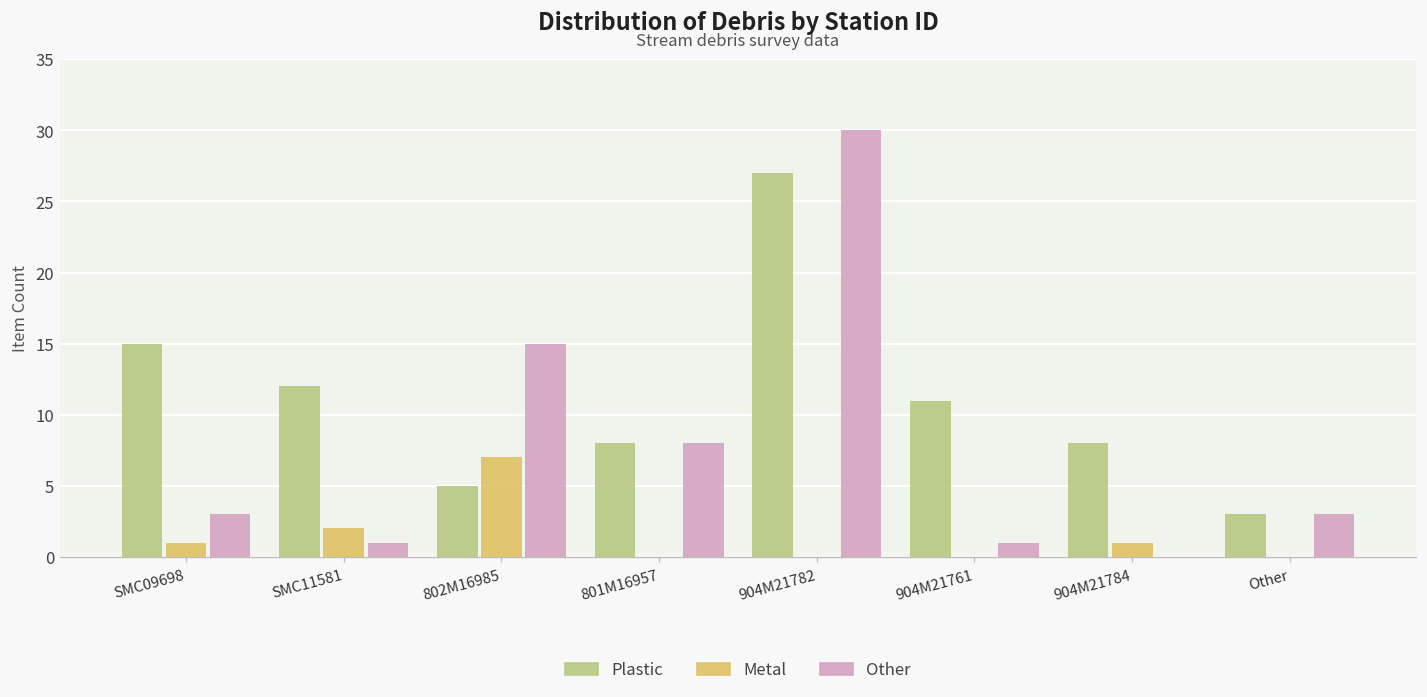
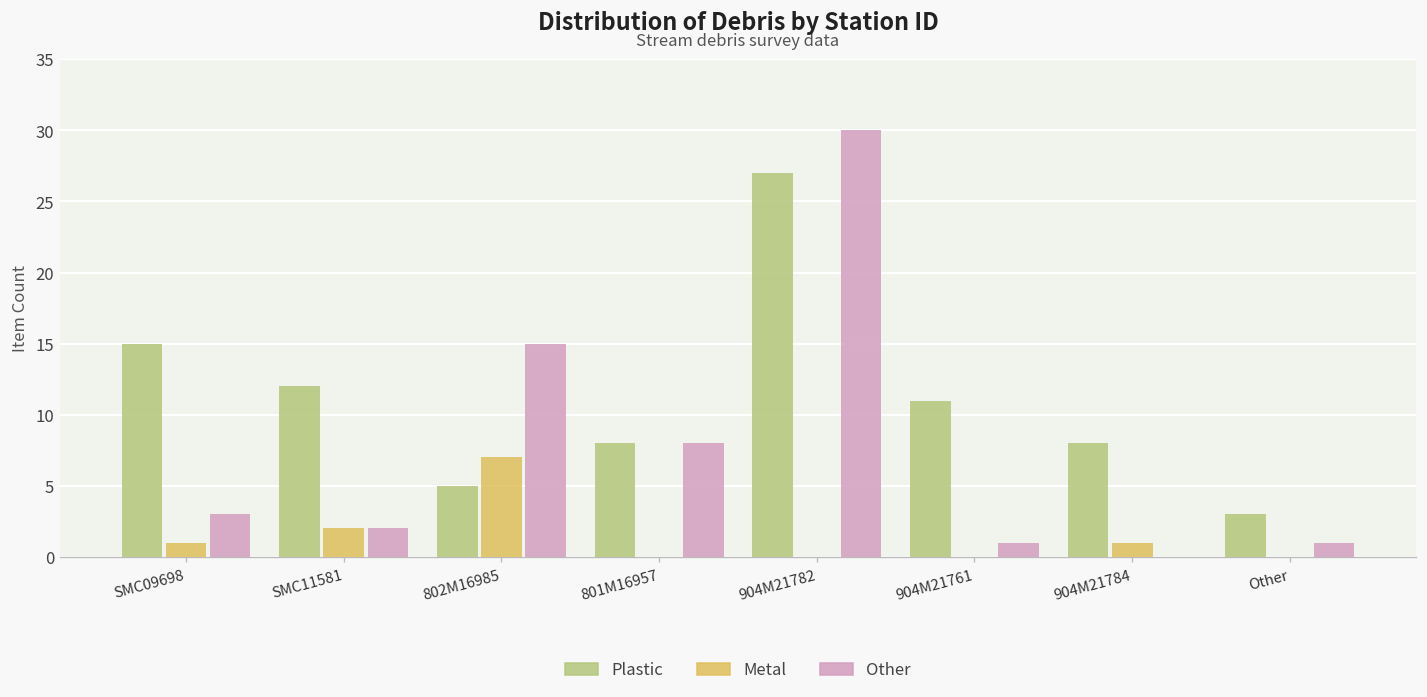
  {
    "Other": {
      "SMC09698": 3,
-     "SMC11581": 1,
+     "SMC11581": 2,
      "802M16985": 15,
      "801M16957": 8,
      "904M21782": 30,
      "904M21761": 1,
      "904M21784": 0,
-     "Other": 3
+     "Other": 1
    }
  }
